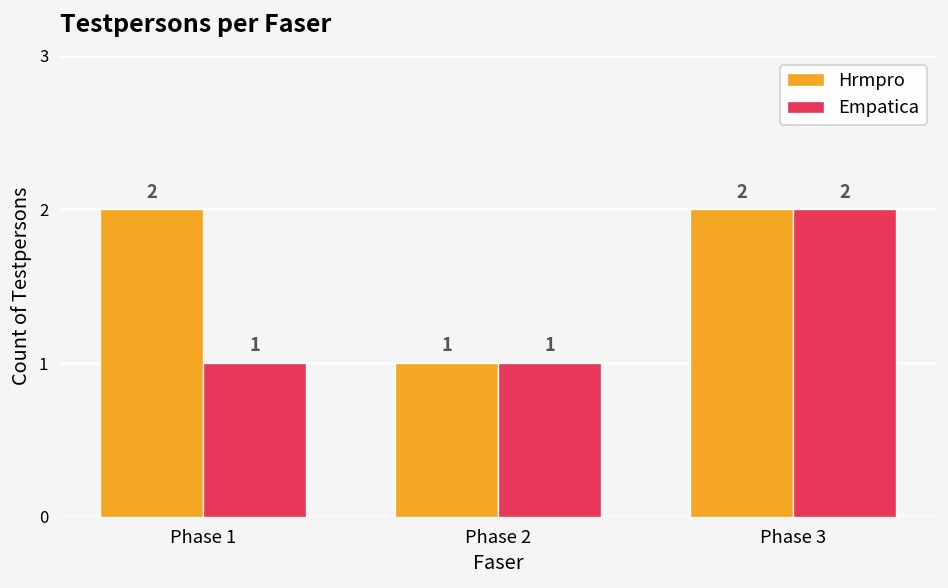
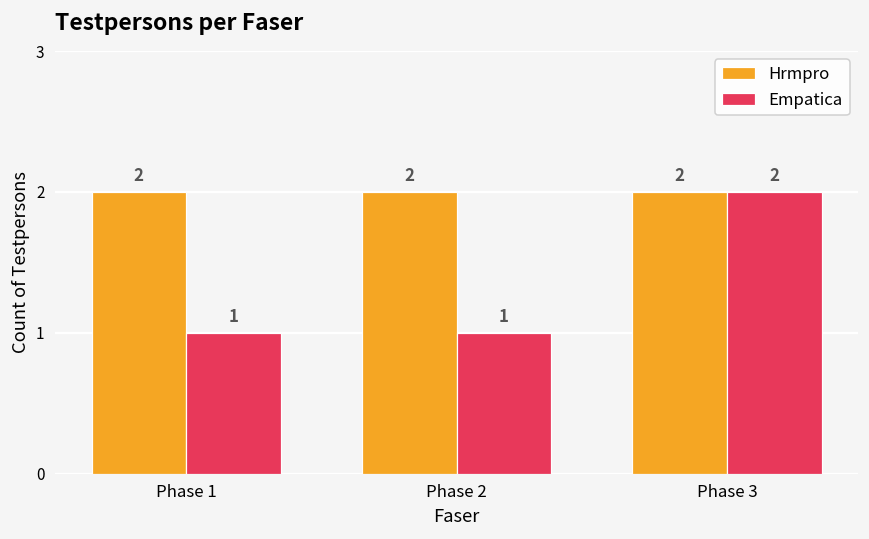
  {
    "Hrmpro": {
      "Phase 1": 2,
-     "Phase 2": 1,
+     "Phase 2": 2,
      "Phase 3": 2
    },
    "Empatica": {
      "Phase 1": 1,
      "Phase 2": 1,
      "Phase 3": 2
    }
  }
